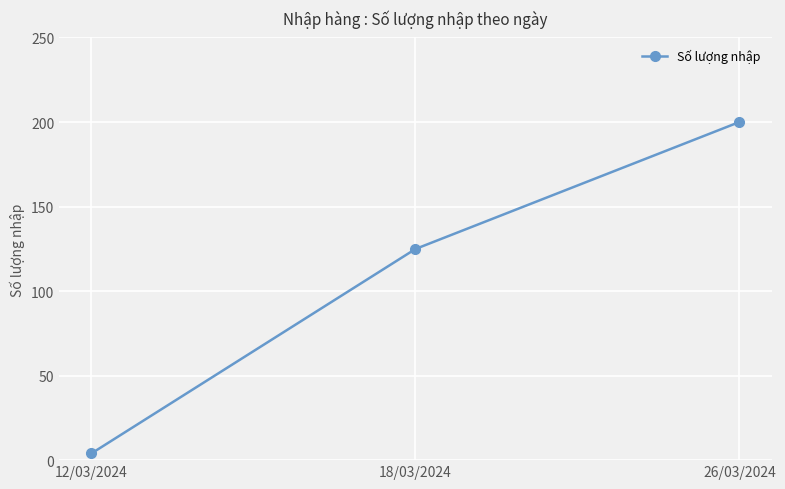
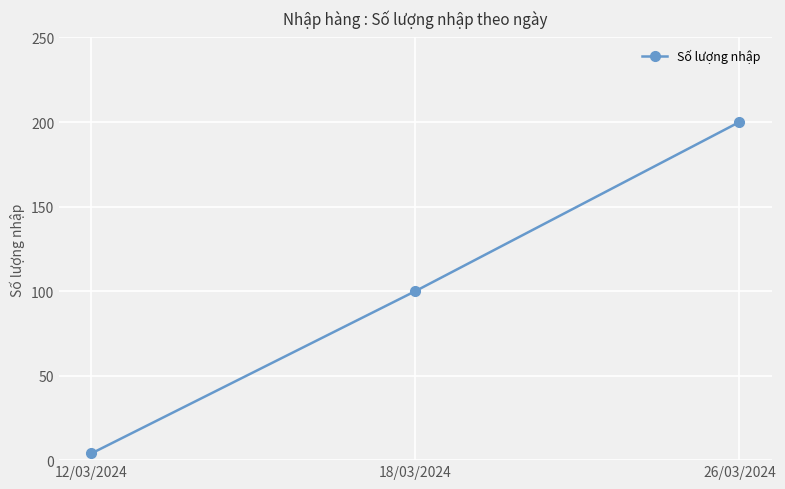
  {
    "12/03/2024": 4,
-   "18/03/2024": 125,
+   "18/03/2024": 100,
    "26/03/2024": 200
  }
